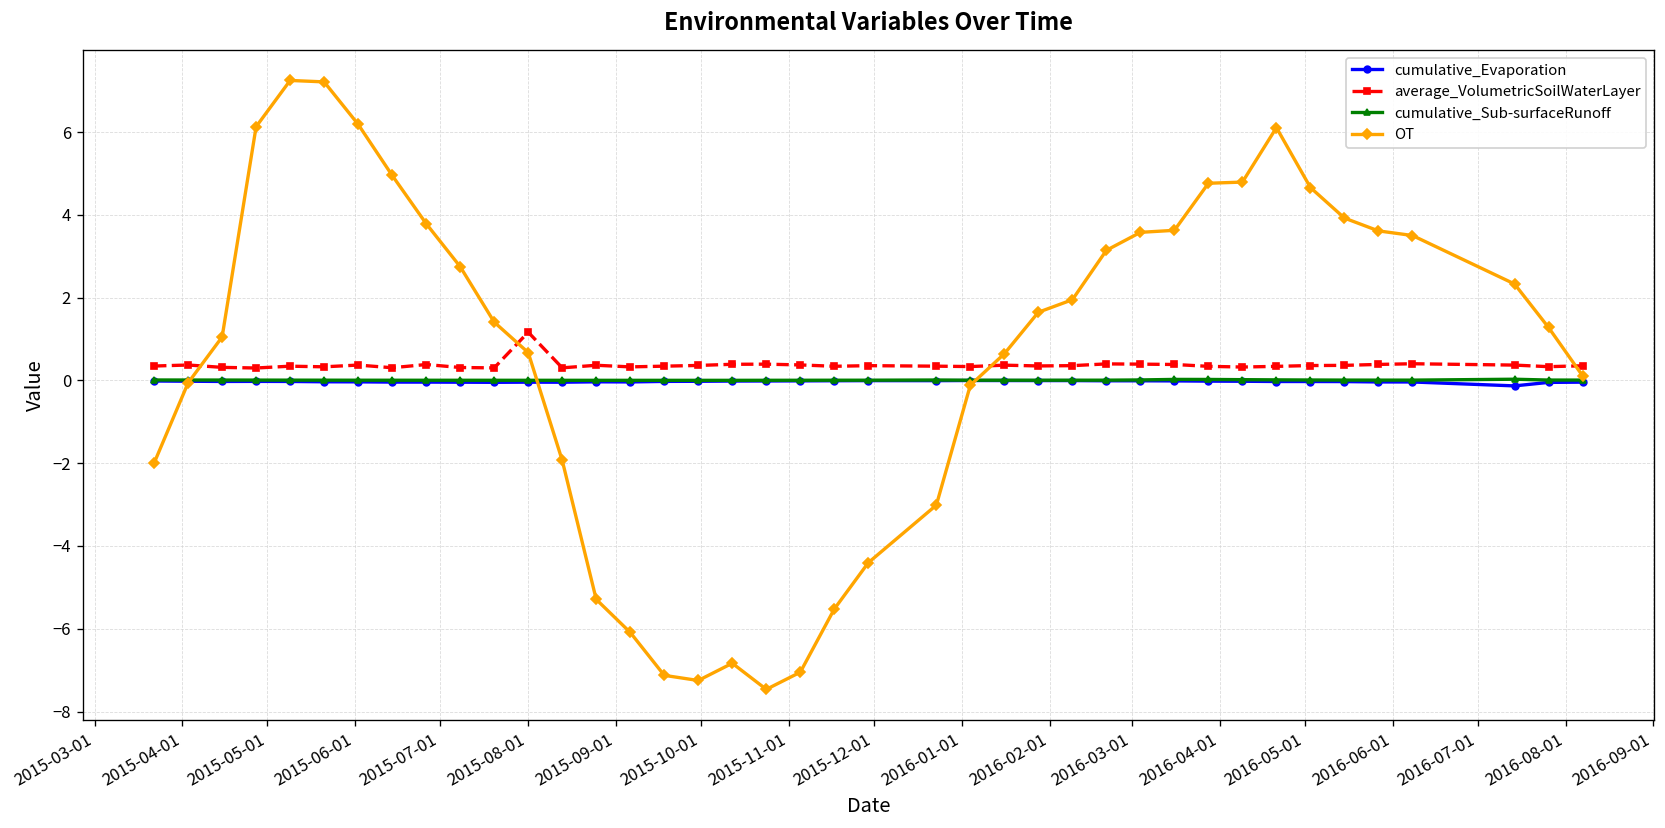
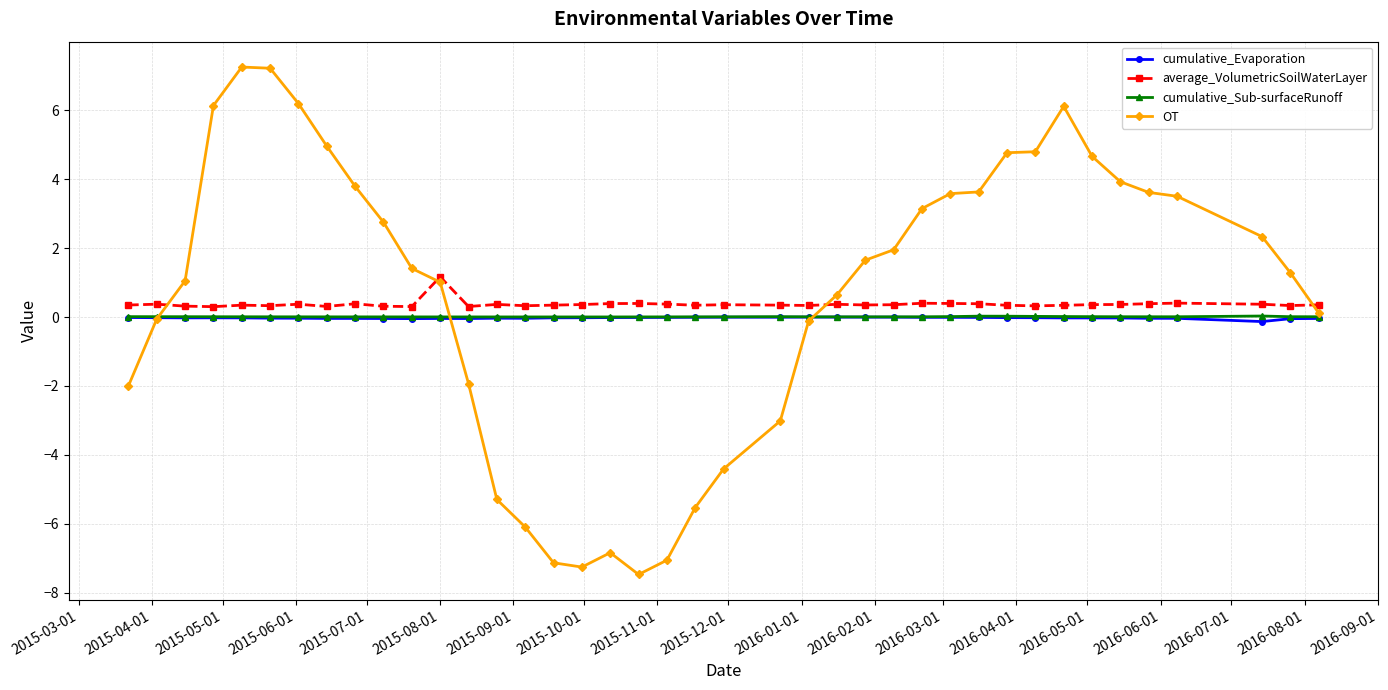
  {
    "average_VolumetricSoilWaterLayer": {
      "2015-08-01": 1.2
    },
    "OT": {
-     "2015-08-01": 0.7
+     "2015-08-01": 1.0
    }
  }
